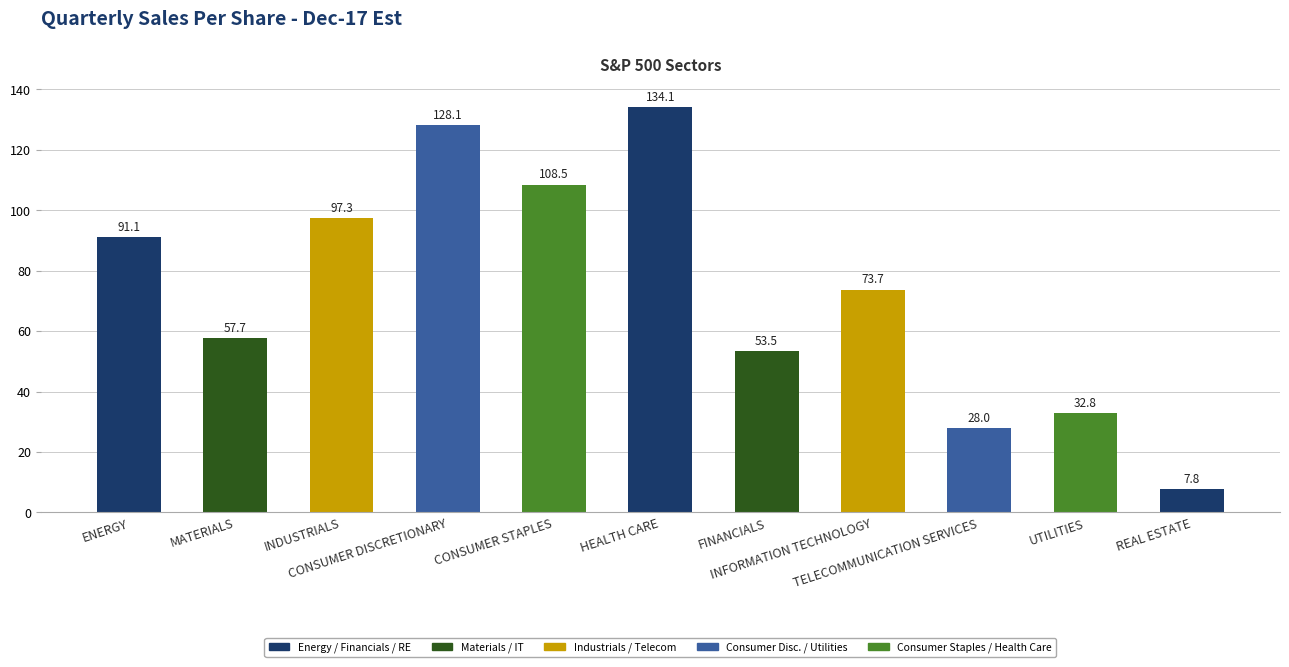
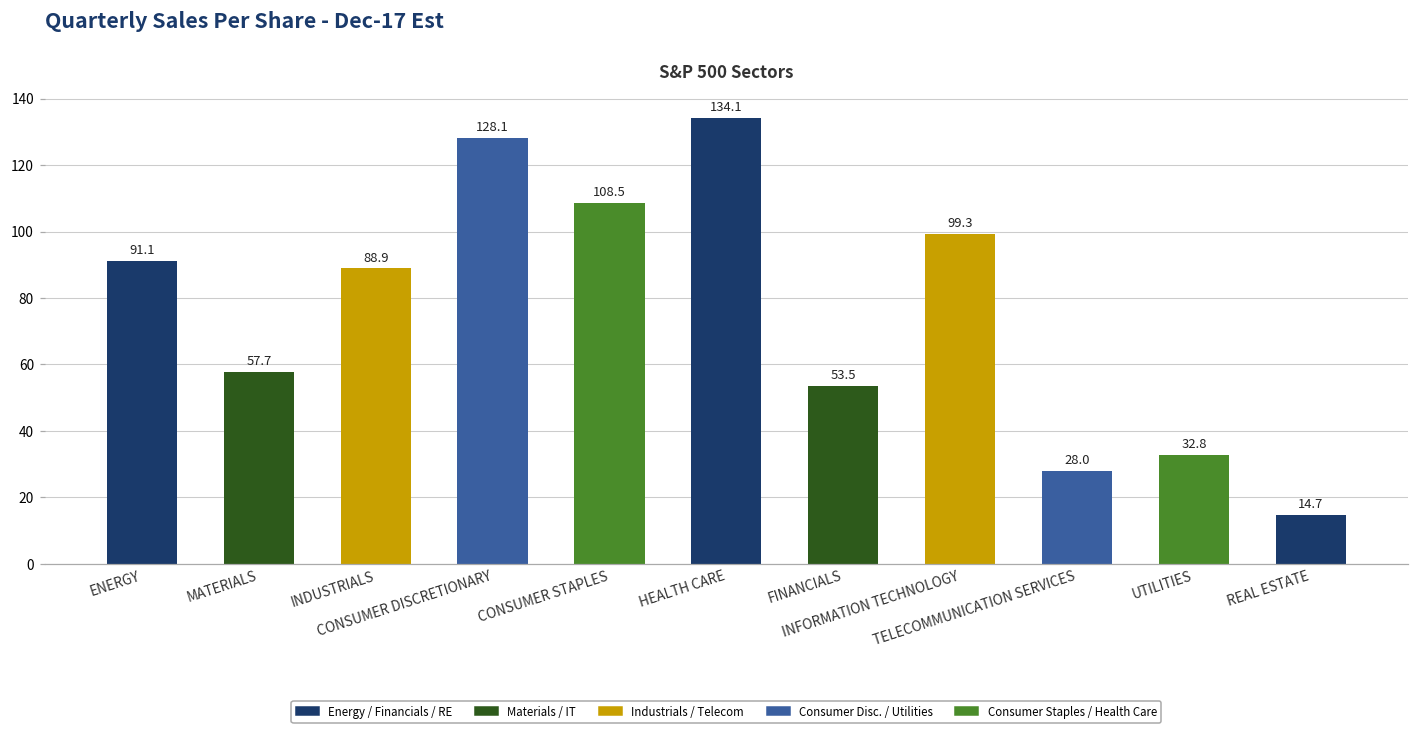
  {
    "ENERGY": 91.1,
    "MATERIALS": 57.7,
-   "INDUSTRIALS": 97.3,
+   "INDUSTRIALS": 88.9,
    "CONSUMER DISCRETIONARY": 128.1,
    "CONSUMER STAPLES": 108.5,
    "HEALTH CARE": 134.1,
    "FINANCIALS": 53.5,
-   "INFORMATION TECHNOLOGY": 73.7,
+   "INFORMATION TECHNOLOGY": 99.3,
    "TELECOMMUNICATION SERVICES": 28.0,
    "UTILITIES": 32.8,
-   "REAL ESTATE": 7.8
+   "REAL ESTATE": 14.7
  }
